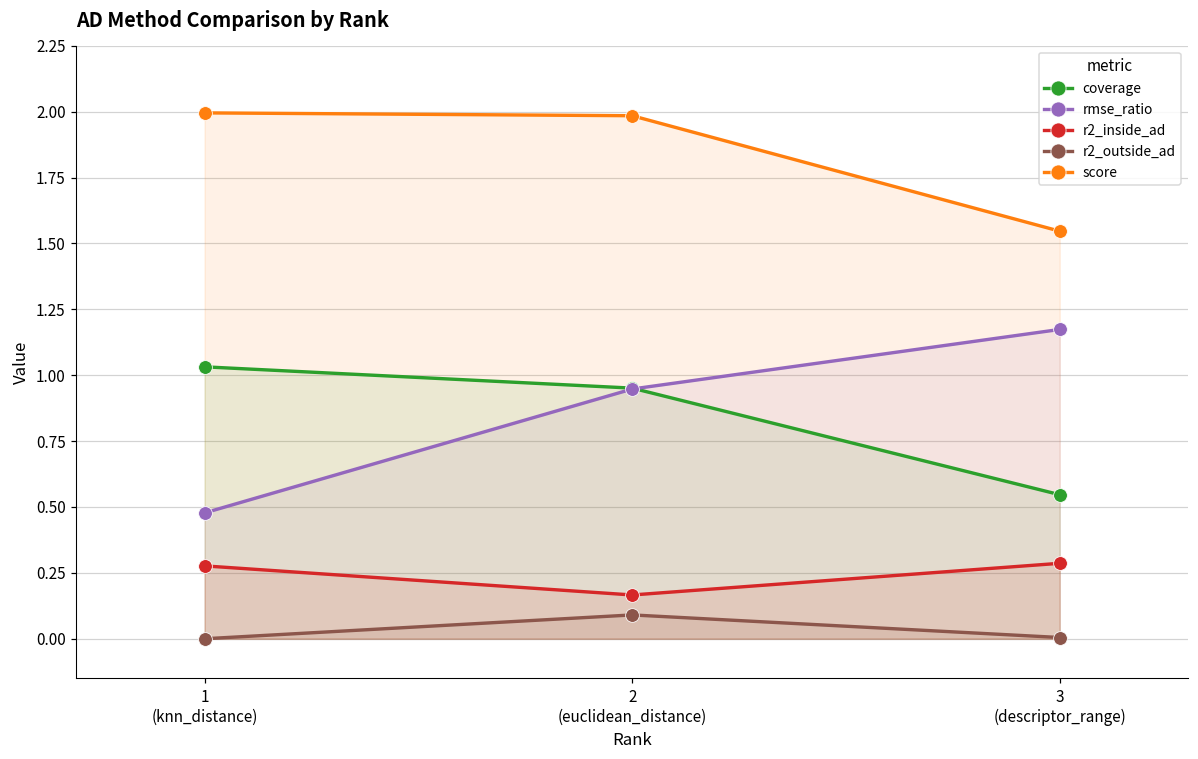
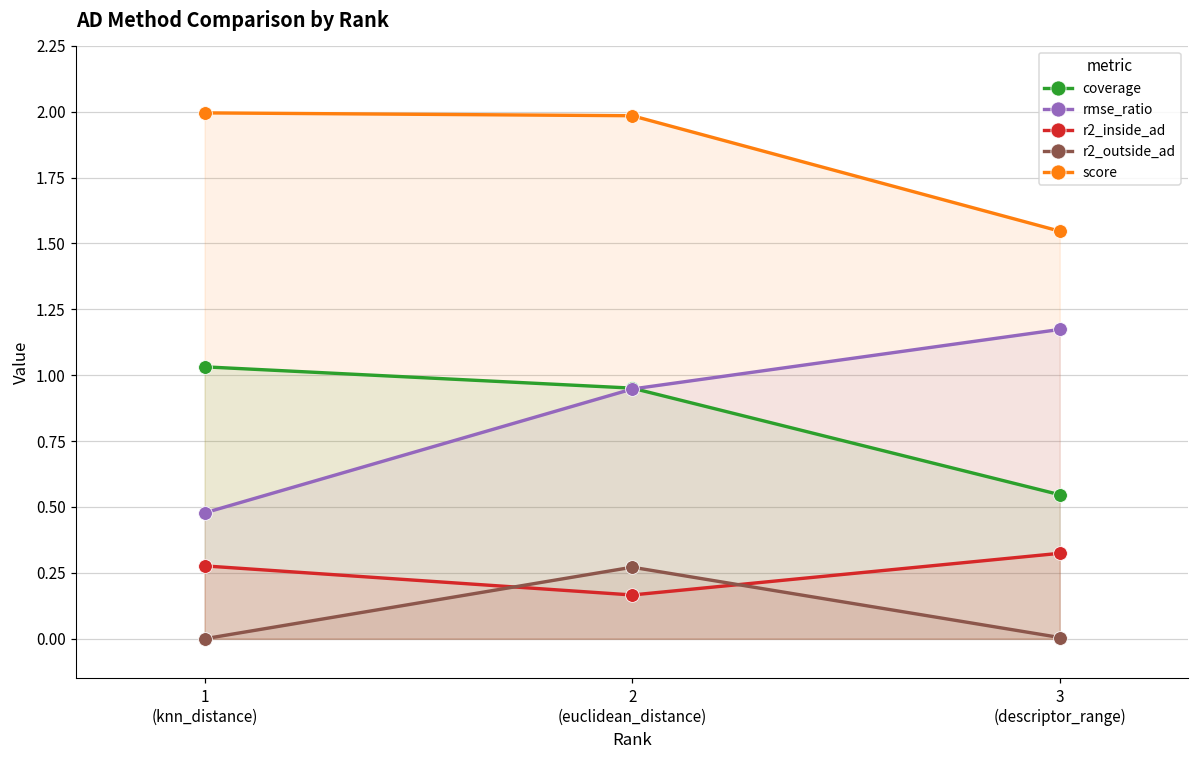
  {
    "coverage": {
      "1 (knn_distance)": 1.03,
      "3 (descriptor_range)": 0.55
    },
    "rmse_ratio": {
      "1 (knn_distance)": 0.48,
      "3 (descriptor_range)": 1.17
    },
    "r2_inside_ad": {
      "1 (knn_distance)": 0.28,
      "2 (euclidean_distance)": 0.17,
-     "3 (descriptor_range)": 0.29
+     "3 (descriptor_range)": 0.32
    },
    "r2_outside_ad": {
      "1 (knn_distance)": 0.00,
-     "2 (euclidean_distance)": 0.09,
+     "2 (euclidean_distance)": 0.27,
      "3 (descriptor_range)": 0.00
    },
    "score": {
      "1 (knn_distance)": 2.00,
      "2 (euclidean_distance)": 1.98,
      "3 (descriptor_range)": 1.55
    }
  }
